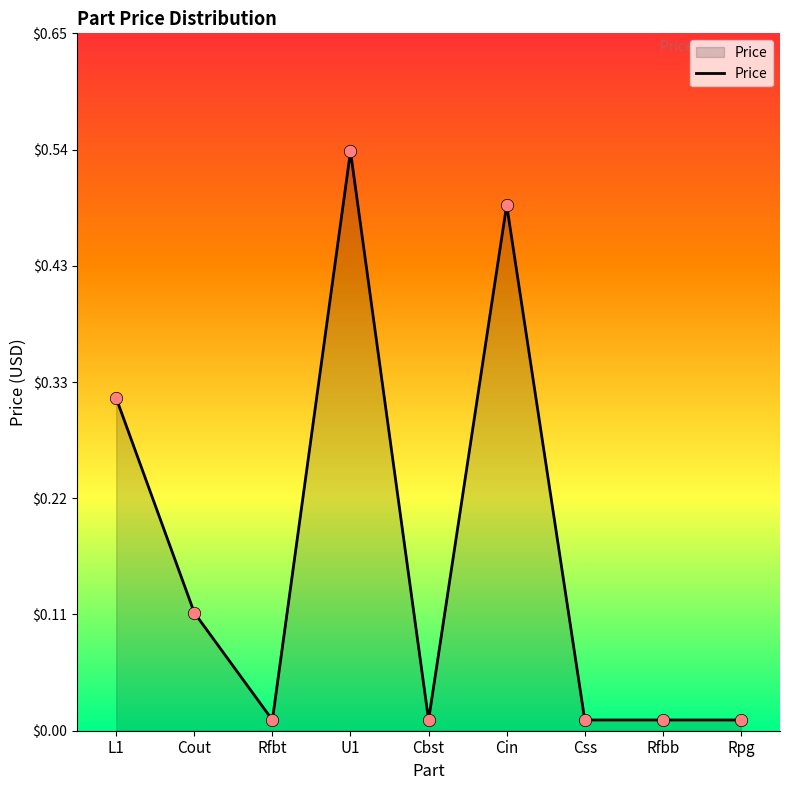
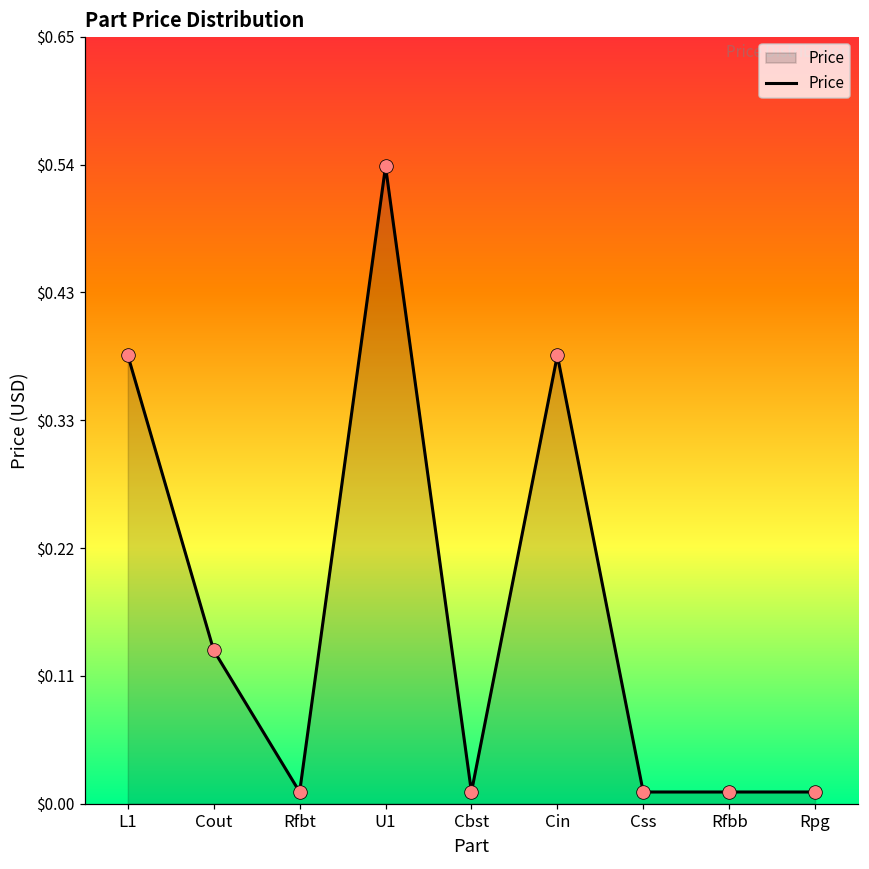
  {
-   "L1": "$0.31",
-   "Cout": "$0.11",
+   "L1": "$0.38",
+   "Cout": "$0.13",
    "Rfbt": "$0.01",
    "U1": "$0.54",
    "Cbst": "$0.01",
-   "Cin": "$0.49",
+   "Cin": "$0.38",
    "Css": "$0.01",
    "Rfbb": "$0.01",
    "Rpg": "$0.01"
  }
